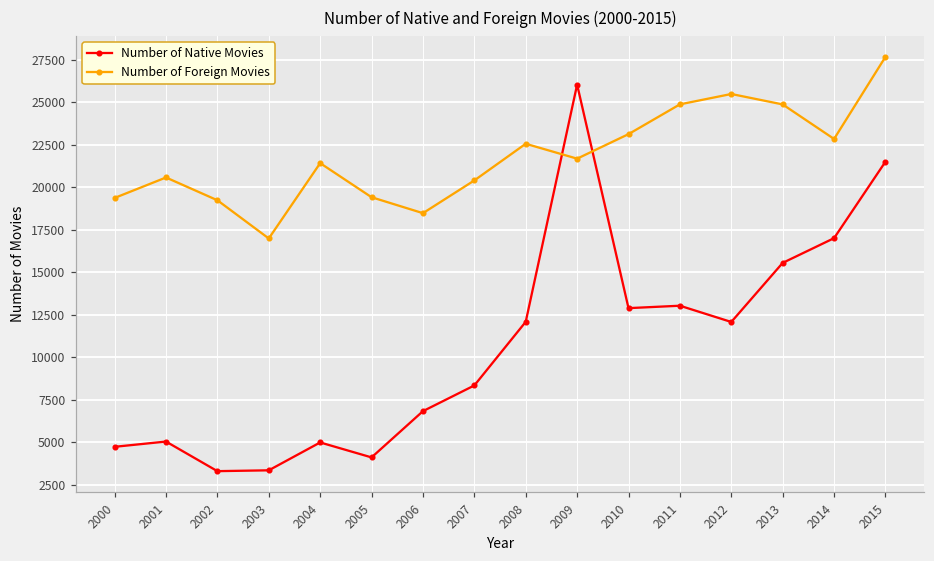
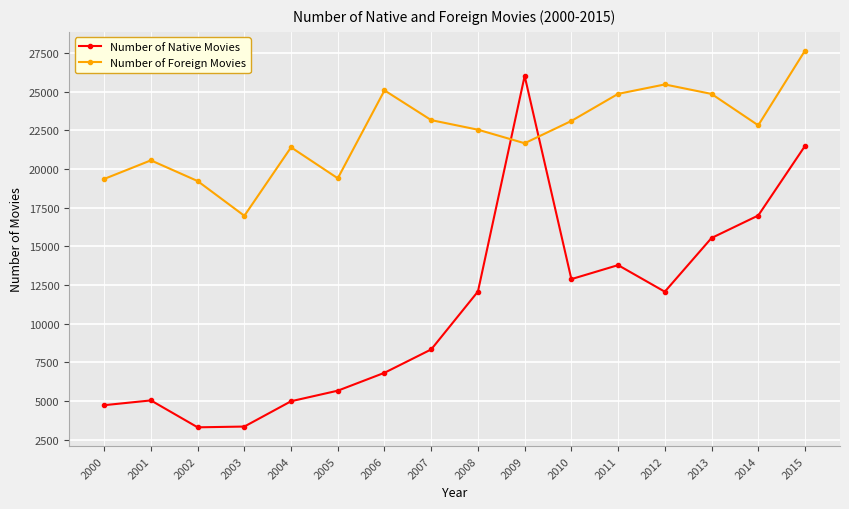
  {
    "Number of Native Movies": {
      "2000": 4700,
      "2001": 5000,
      "2002": 3300,
      "2003": 3400,
      "2004": 5000,
-     "2005": 4100,
+     "2005": 5700,
      "2006": 6800,
      "2007": 8300,
      "2008": 12100,
      "2009": 26000,
      "2010": 12900,
-     "2011": 13000,
+     "2011": 13800,
      "2012": 12100,
      "2013": 15500,
      "2014": 17000,
      "2015": 21500
    },
    "Number of Foreign Movies": {
      "2000": 19400,
      "2001": 20600,
      "2002": 19200,
      "2003": 17000,
      "2004": 21400,
      "2005": 19400,
-     "2006": 18500,
-     "2007": 20400,
+     "2006": 25100,
+     "2007": 23200,
      "2008": 22500,
      "2009": 21700,
      "2010": 23100,
      "2011": 24900,
      "2012": 25500,
      "2013": 24900,
      "2014": 22800,
      "2015": 27700
    }
  }
